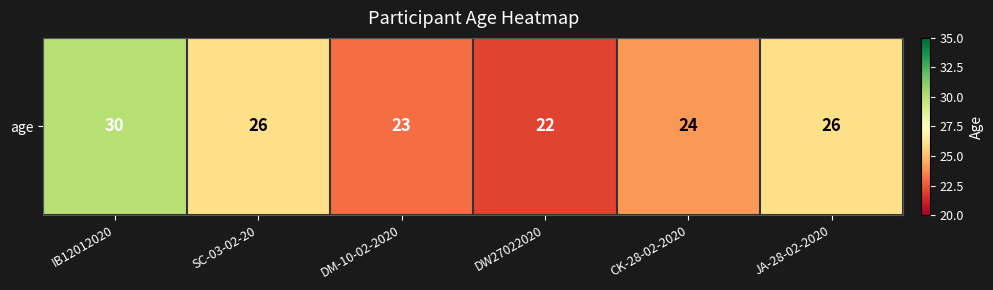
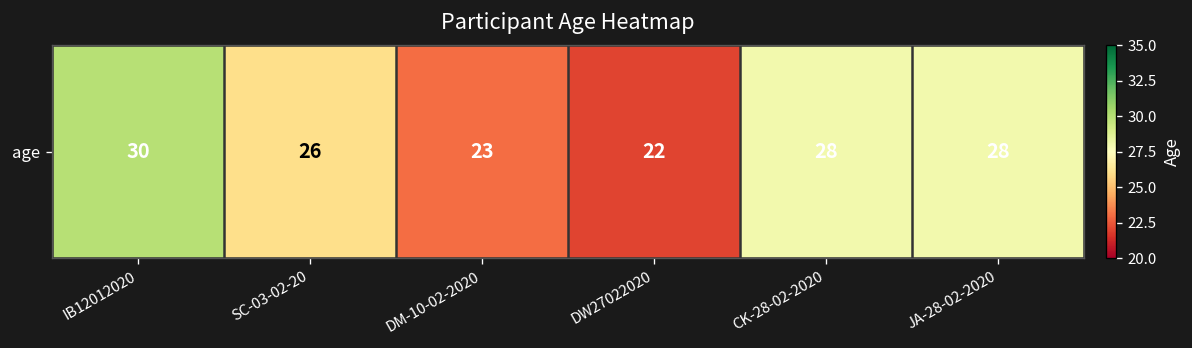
  {
    "age": {
      "IB12012020": 30,
      "SC-03-02-20": 26,
      "DM-10-02-2020": 23,
      "DW27022020": 22,
-     "CK-28-02-2020": 24,
-     "JA-28-02-2020": 26
+     "CK-28-02-2020": 28,
+     "JA-28-02-2020": 28
    }
  }
